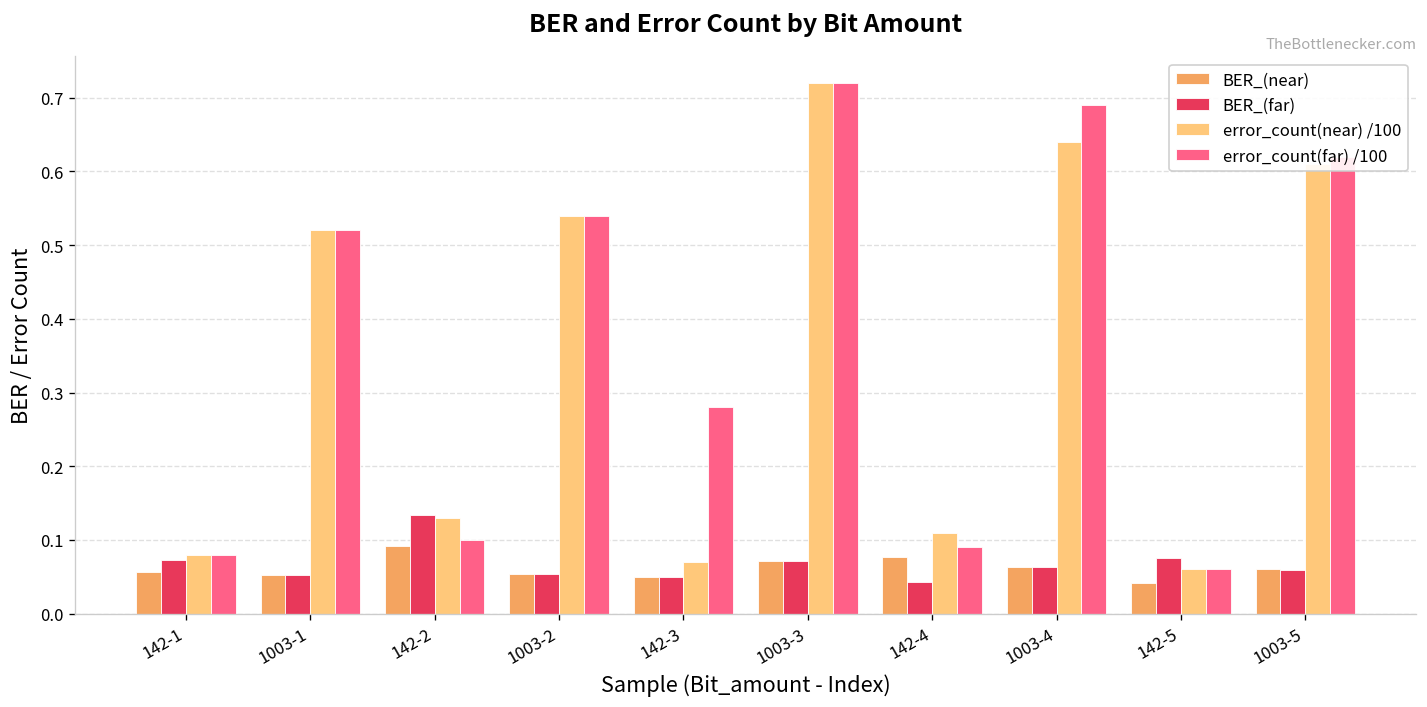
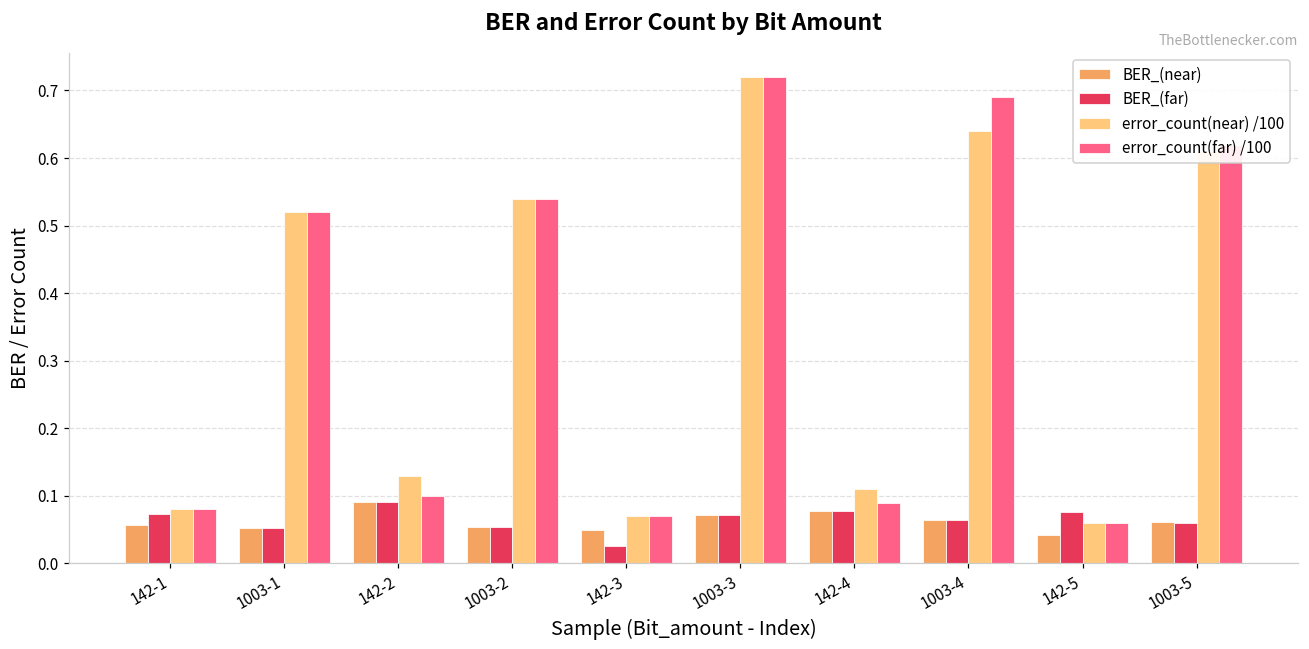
  {
    "BER_(far)": {
      "142-1": 0.07,
      "1003-1": 0.05,
-     "142-2": 0.13,
+     "142-2": 0.09,
      "1003-2": 0.05,
-     "142-3": 0.05,
+     "142-3": 0.03,
      "1003-3": 0.07,
-     "142-4": 0.04,
+     "142-4": 0.08,
      "1003-4": 0.06,
      "142-5": 0.08,
      "1003-5": 0.06
    },
    "error_count(far) /100": {
      "142-1": 0.08,
      "1003-1": 0.52,
      "142-2": 0.10,
      "1003-2": 0.54,
-     "142-3": 0.28,
+     "142-3": 0.07,
      "1003-3": 0.72,
      "142-4": 0.09,
      "1003-4": 0.69,
      "142-5": 0.06
    }
  }
